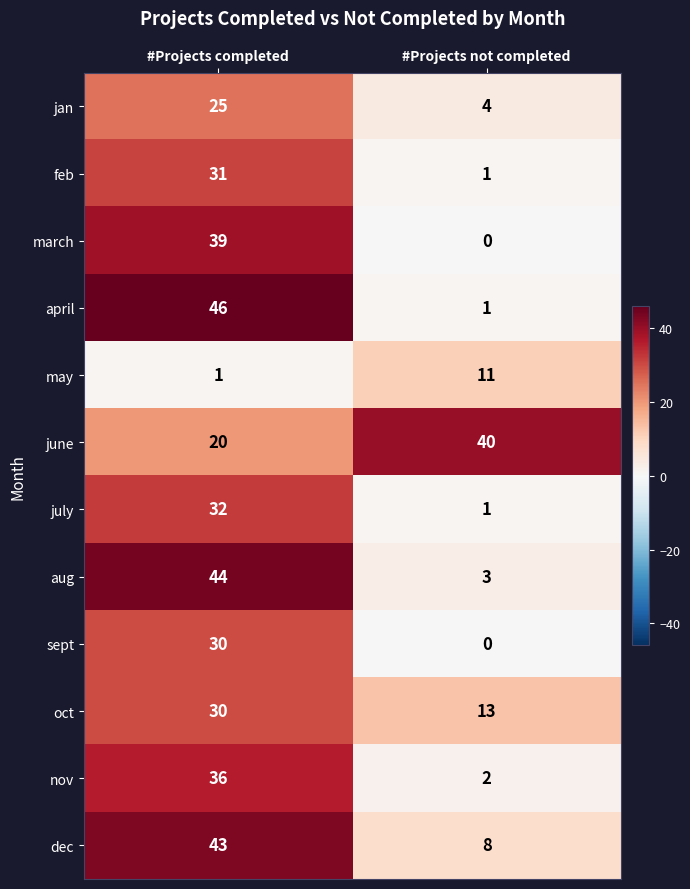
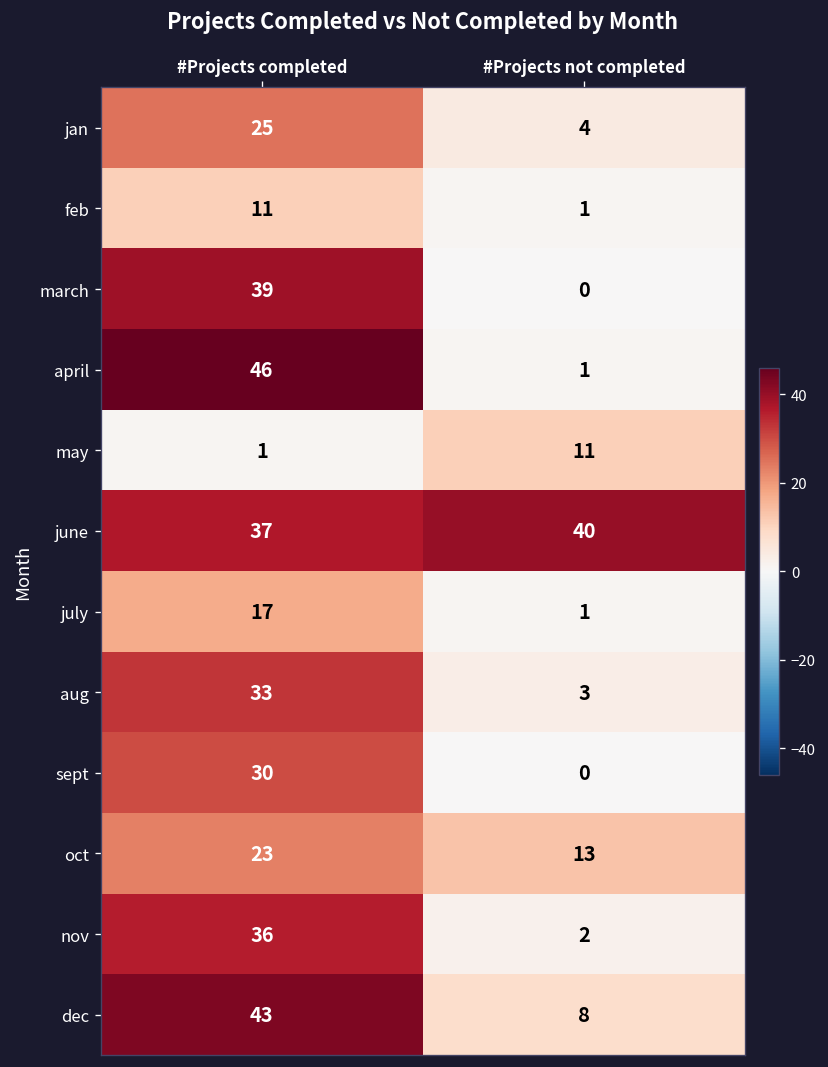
  {
    "jan": {
      "#Projects completed": 25,
      "#Projects not completed": 4
    },
    "feb": {
-     "#Projects completed": 31,
+     "#Projects completed": 11,
      "#Projects not completed": 1
    },
    "march": {
      "#Projects completed": 39,
      "#Projects not completed": 0
    },
    "april": {
      "#Projects completed": 46,
      "#Projects not completed": 1
    },
    "may": {
      "#Projects completed": 1,
      "#Projects not completed": 11
    },
    "june": {
-     "#Projects completed": 20,
+     "#Projects completed": 37,
      "#Projects not completed": 40
    },
    "july": {
-     "#Projects completed": 32,
+     "#Projects completed": 17,
      "#Projects not completed": 1
    },
    "aug": {
-     "#Projects completed": 44,
+     "#Projects completed": 33,
      "#Projects not completed": 3
    },
    "sept": {
      "#Projects completed": 30,
      "#Projects not completed": 0
    },
    "oct": {
-     "#Projects completed": 30,
+     "#Projects completed": 23,
      "#Projects not completed": 13
    },
    "nov": {
      "#Projects completed": 36,
      "#Projects not completed": 2
    },
    "dec": {
      "#Projects completed": 43,
      "#Projects not completed": 8
    }
  }
